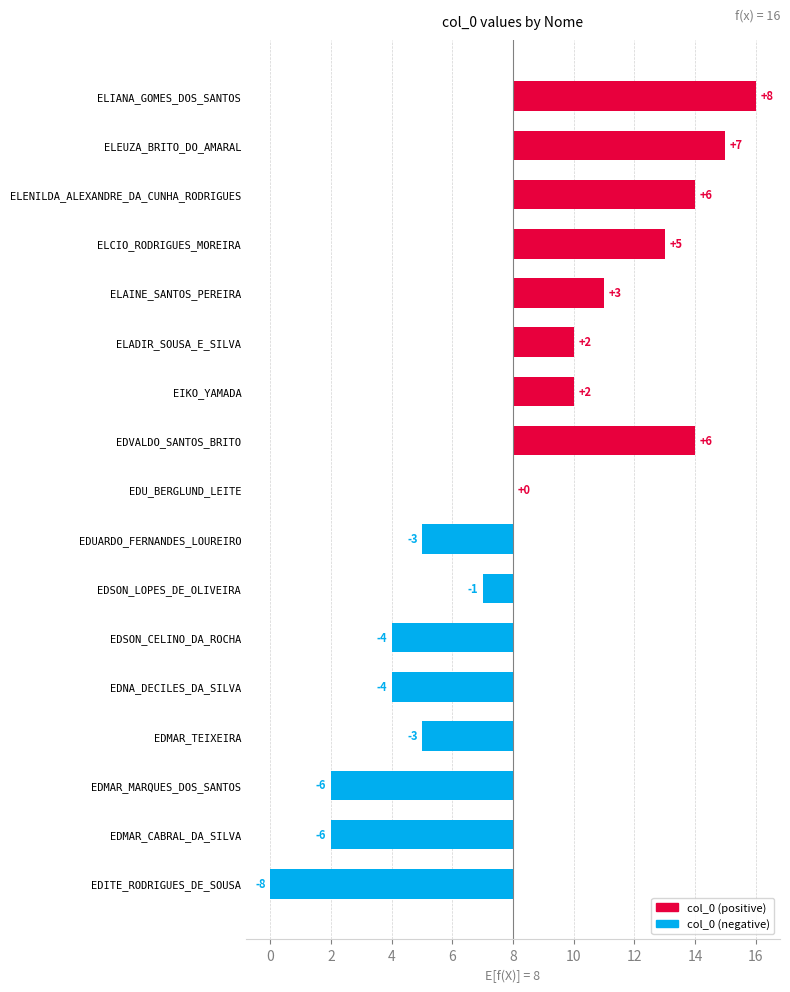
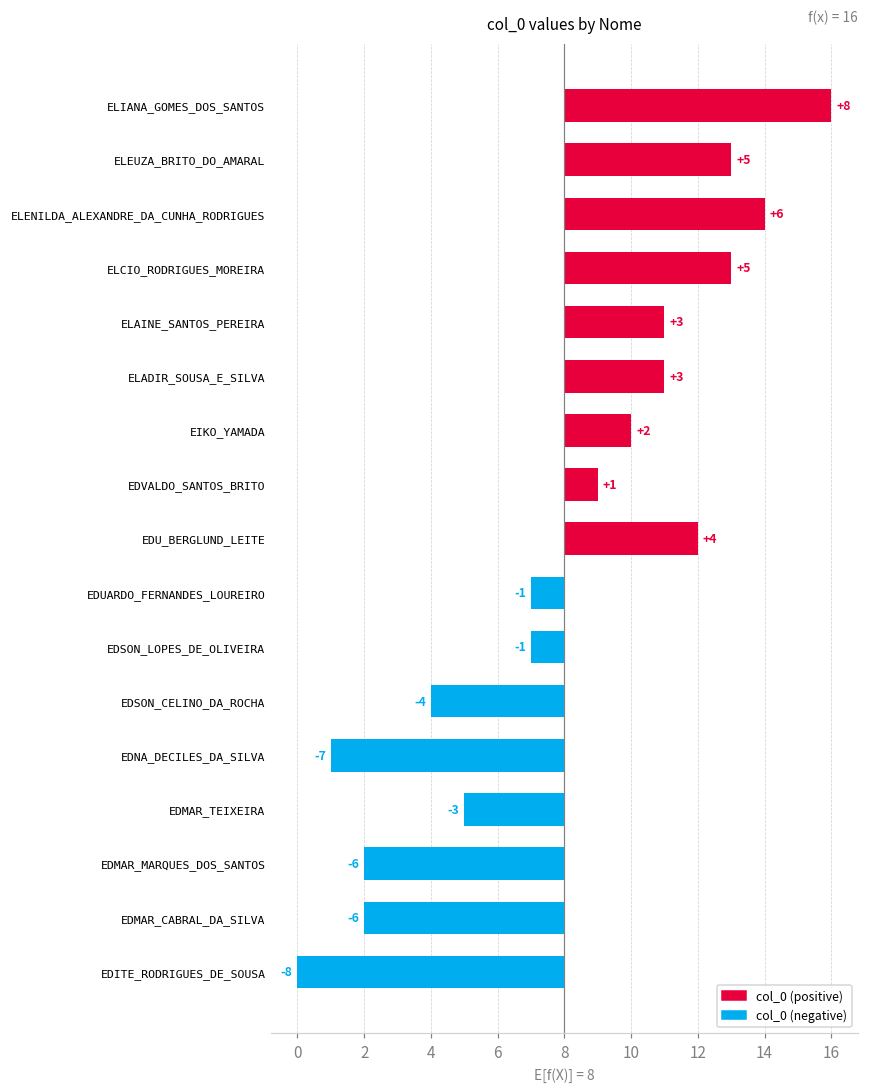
  {
    "ELIANA_GOMES_DOS_SANTOS": "+8",
-   "ELEUZA_BRITO_DO_AMARAL": "+7",
+   "ELEUZA_BRITO_DO_AMARAL": "+5",
    "ELENILDA_ALEXANDRE_DA_CUNHA_RODRIGUES": "+6",
    "ELCIO_RODRIGUES_MOREIRA": "+5",
    "ELAINE_SANTOS_PEREIRA": "+3",
-   "ELADIR_SOUSA_E_SILVA": "+2",
+   "ELADIR_SOUSA_E_SILVA": "+3",
    "EIKO_YAMADA": "+2",
-   "EDVALDO_SANTOS_BRITO": "+6",
-   "EDU_BERGLUND_LEITE": "+0",
-   "EDUARDO_FERNANDES_LOUREIRO": "-3",
+   "EDVALDO_SANTOS_BRITO": "+1",
+   "EDU_BERGLUND_LEITE": "+4",
+   "EDUARDO_FERNANDES_LOUREIRO": "-1",
    "EDSON_LOPES_DE_OLIVEIRA": "-1",
    "EDSON_CELINO_DA_ROCHA": "-4",
-   "EDNA_DECILES_DA_SILVA": "-4",
+   "EDNA_DECILES_DA_SILVA": "-7",
    "EDMAR_TEIXEIRA": "-3",
    "EDMAR_MARQUES_DOS_SANTOS": "-6",
    "EDMAR_CABRAL_DA_SILVA": "-6",
    "EDITE_RODRIGUES_DE_SOUSA": "-8"
  }
